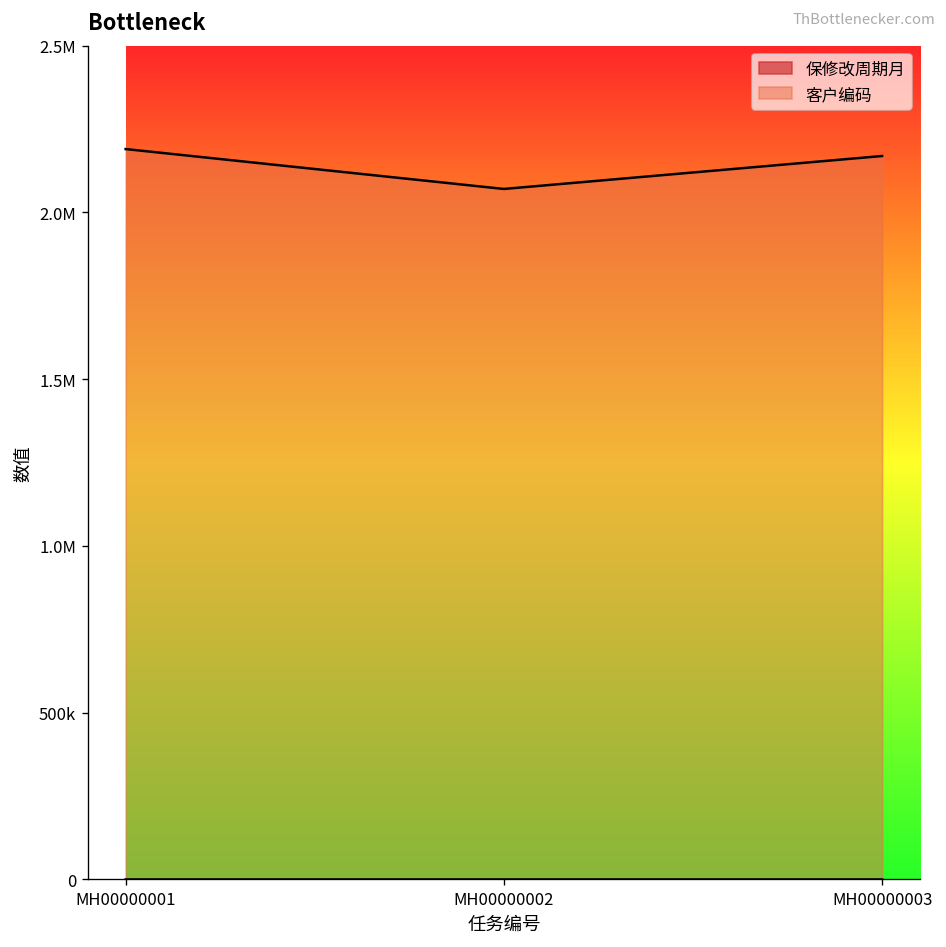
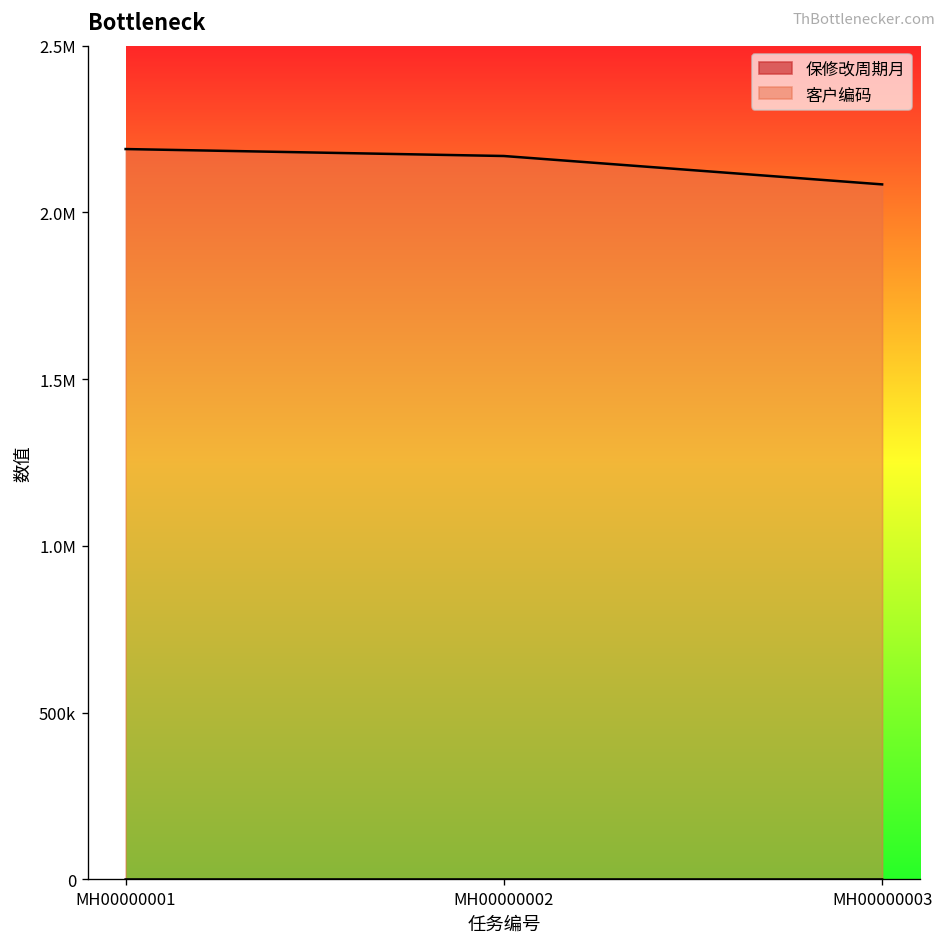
  {
    "保修改周期月": {
      "MH00000001": 0,
      "MH00000002": 0,
      "MH00000003": 0
    },
    "客户编码": {
      "MH00000001": 2190000,
-     "MH00000002": 2070000,
-     "MH00000003": 2170000
+     "MH00000002": 2170000,
+     "MH00000003": 2080000
    }
  }
